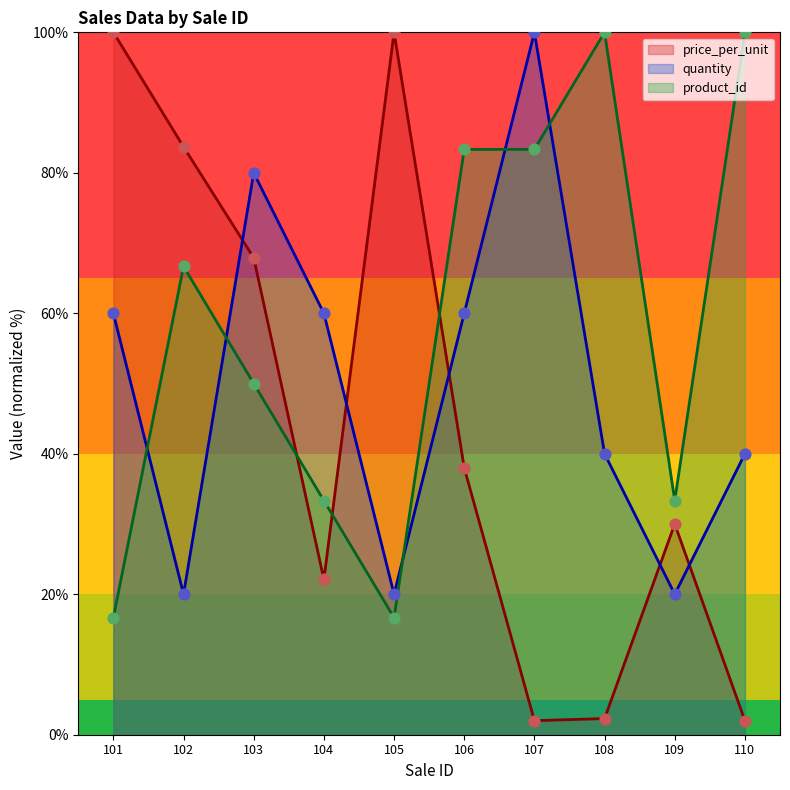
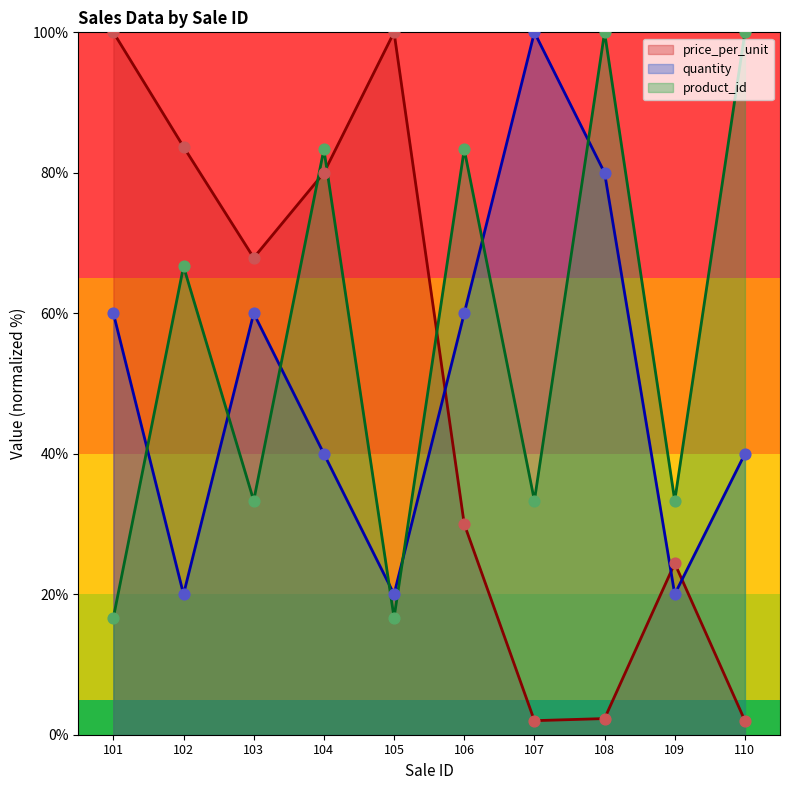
  {
    "price_per_unit": {
      "101": "100%",
      "102": "84%",
      "103": "68%",
-     "104": "22%",
+     "104": "80%",
      "105": "100%",
-     "106": "38%",
+     "106": "30%",
      "107": "2%",
      "108": "2%",
-     "109": "30%",
+     "109": "24%",
      "110": "2%"
    },
    "quantity": {
      "101": "60%",
      "102": "20%",
-     "103": "80%",
-     "104": "60%",
+     "103": "60%",
+     "104": "40%",
      "105": "20%",
      "106": "60%",
      "107": "100%",
-     "108": "40%",
+     "108": "80%",
      "109": "20%",
      "110": "40%"
    },
    "product_id": {
      "101": "17%",
      "102": "67%",
-     "103": "50%",
-     "104": "33%",
+     "103": "33%",
+     "104": "83%",
      "105": "17%",
      "106": "83%",
-     "107": "83%",
+     "107": "33%",
      "108": "100%",
      "109": "33%",
      "110": "100%"
    }
  }
